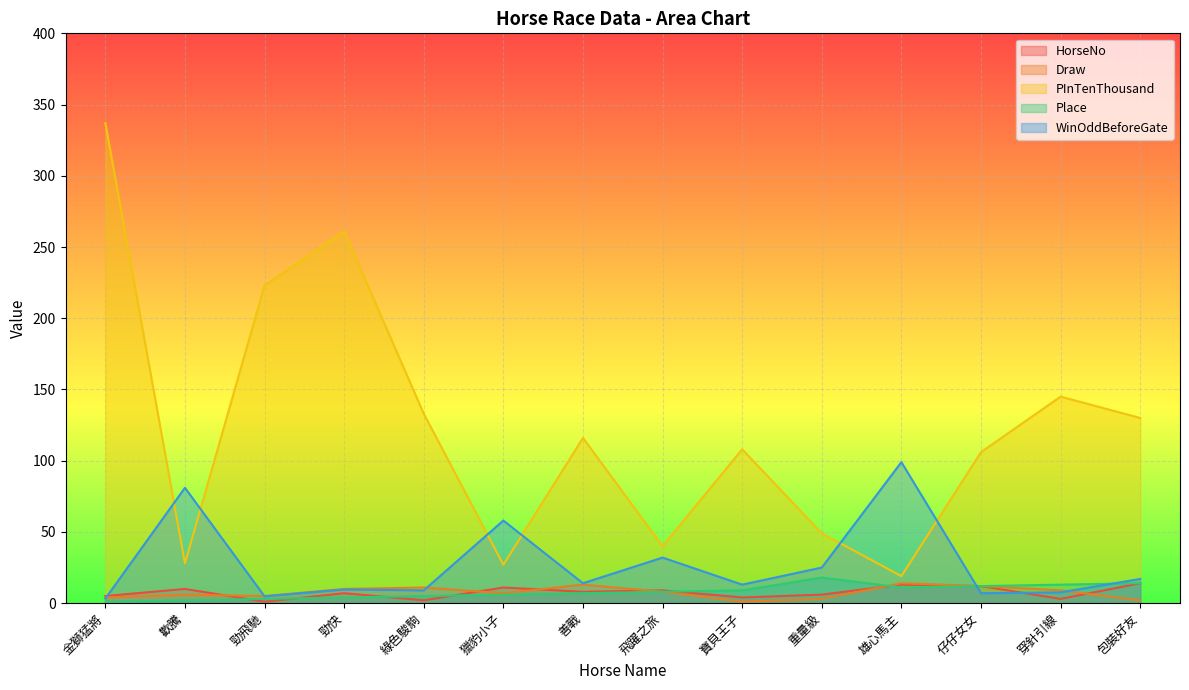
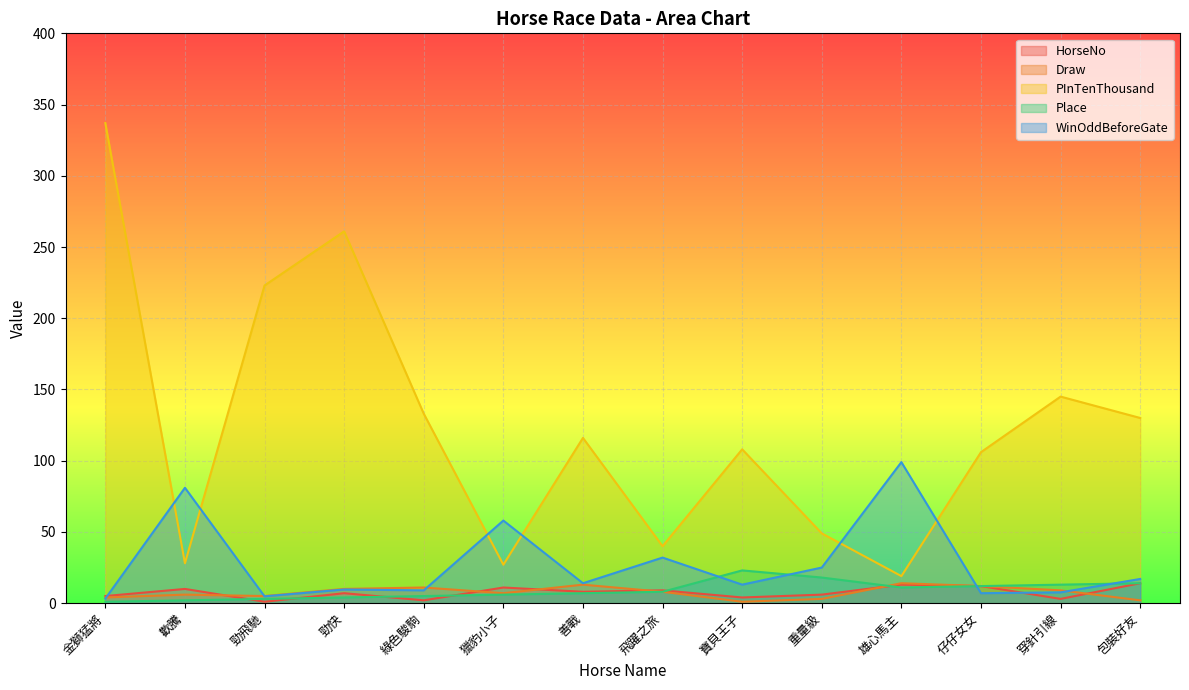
  {
    "Place": {
      "金獅猛將": 1,
      "歡騰": 2,
      "勁飛馳": 3,
      "勁快": 4,
      "綠色駿駒": 5,
-     "寶貝王子": 9,
+     "寶貝王子": 23,
      "重量級": 18,
      "雄心馬主": 11,
      "穿針引線": 13
    },
    "WinOddBeforeGate": {
      "歡騰": 81,
      "綠色駿駒": 9,
      "獵豹小子": 58,
      "飛躍之旅": 32,
      "寶貝王子": 13,
      "重量級": 25,
      "雄心馬主": 99,
      "仔仔女女": 7,
      "包裝好友": 17
    }
  }
